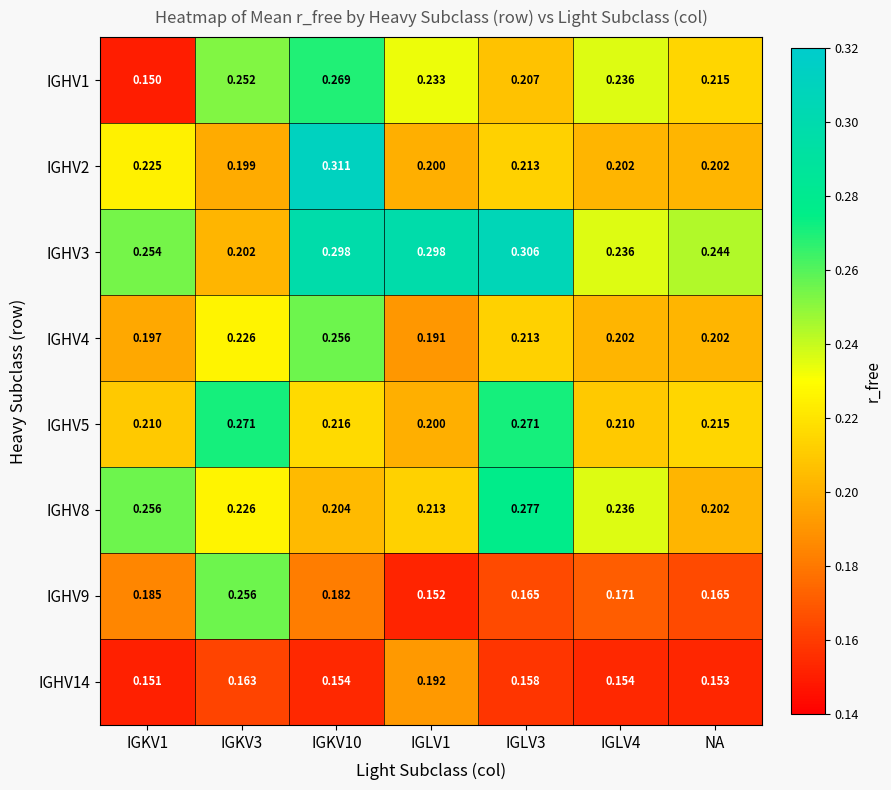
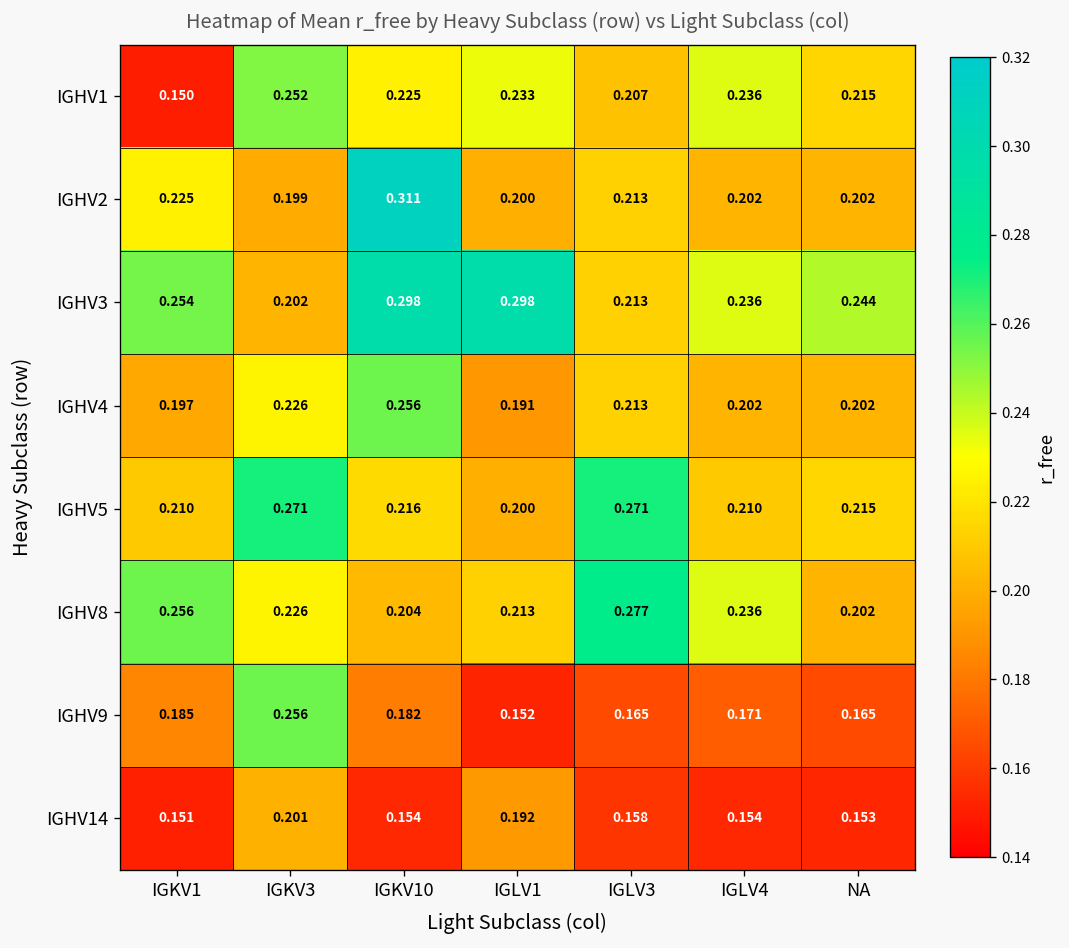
  {
    "IGHV1": {
      "IGKV1": 0.150,
      "IGKV3": 0.252,
-     "IGKV10": 0.269,
+     "IGKV10": 0.225,
      "IGLV1": 0.233,
      "IGLV3": 0.207,
      "IGLV4": 0.236,
      "NA": 0.215
    },
    "IGHV2": {
      "IGKV1": 0.225,
      "IGKV3": 0.199,
      "IGKV10": 0.311,
      "IGLV1": 0.200,
      "IGLV3": 0.213,
      "IGLV4": 0.202,
      "NA": 0.202
    },
    "IGHV3": {
      "IGKV1": 0.254,
      "IGKV3": 0.202,
      "IGKV10": 0.298,
      "IGLV1": 0.298,
-     "IGLV3": 0.306,
+     "IGLV3": 0.213,
      "IGLV4": 0.236,
      "NA": 0.244
    },
    "IGHV4": {
      "IGKV1": 0.197,
      "IGKV3": 0.226,
      "IGKV10": 0.256,
      "IGLV1": 0.191,
      "IGLV3": 0.213,
      "IGLV4": 0.202,
      "NA": 0.202
    },
    "IGHV5": {
      "IGKV1": 0.210,
      "IGKV3": 0.271,
      "IGKV10": 0.216,
      "IGLV1": 0.200,
      "IGLV3": 0.271,
      "IGLV4": 0.210,
      "NA": 0.215
    },
    "IGHV8": {
      "IGKV1": 0.256,
      "IGKV3": 0.226,
      "IGKV10": 0.204,
      "IGLV1": 0.213,
      "IGLV3": 0.277,
      "IGLV4": 0.236,
      "NA": 0.202
    },
    "IGHV9": {
      "IGKV1": 0.185,
      "IGKV3": 0.256,
      "IGKV10": 0.182,
      "IGLV1": 0.152,
      "IGLV3": 0.165,
      "IGLV4": 0.171,
      "NA": 0.165
    },
    "IGHV14": {
      "IGKV1": 0.151,
-     "IGKV3": 0.163,
+     "IGKV3": 0.201,
      "IGKV10": 0.154,
      "IGLV1": 0.192,
      "IGLV3": 0.158,
      "IGLV4": 0.154,
      "NA": 0.153
    }
  }
